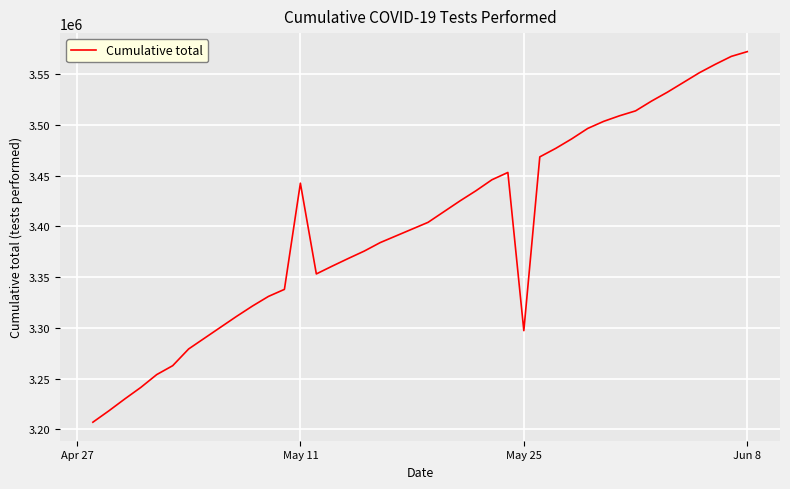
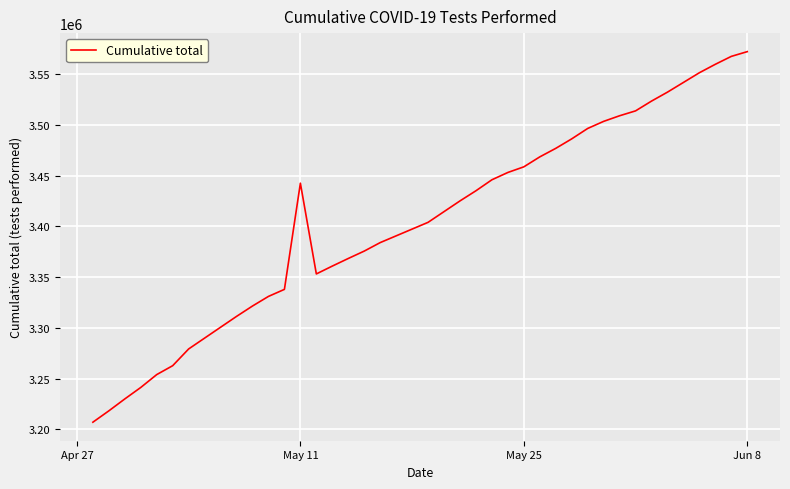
  {
    "May 11": 3443000,
-   "May 25": 3297000,
+   "May 25": 3459000,
    "Jun 8": 3572000
  }
